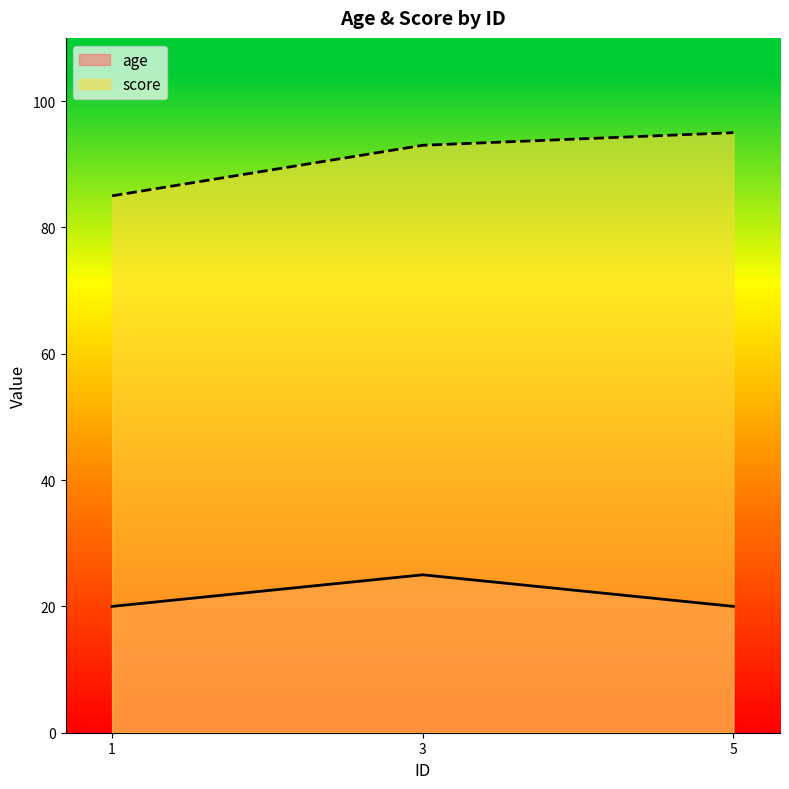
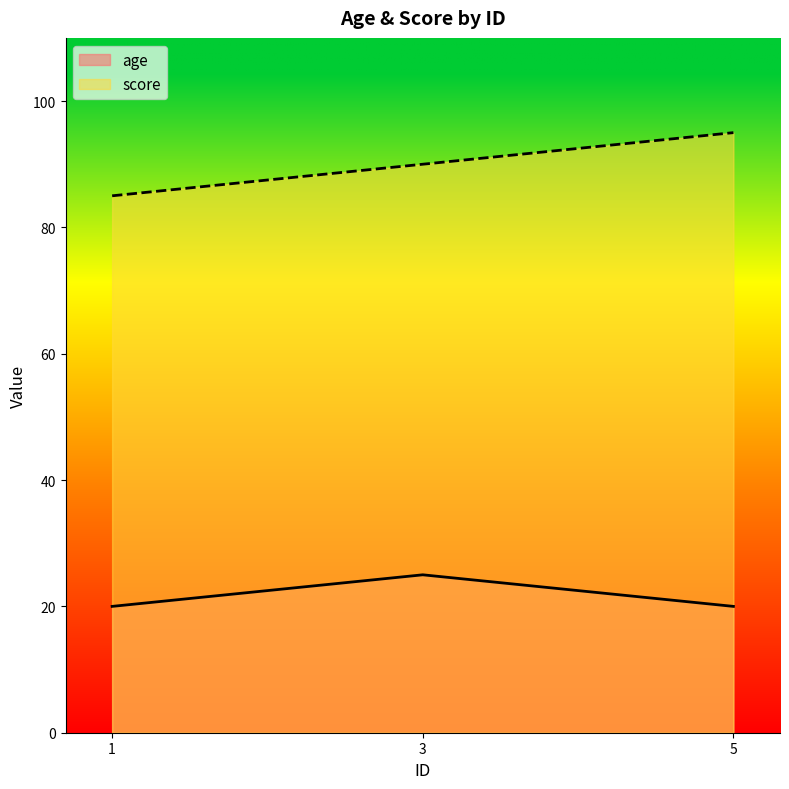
  {
    "age": {
      "1": 20,
      "3": 25,
      "5": 20
    },
    "score": {
      "1": 85,
-     "3": 93,
+     "3": 90,
      "5": 95
    }
  }
